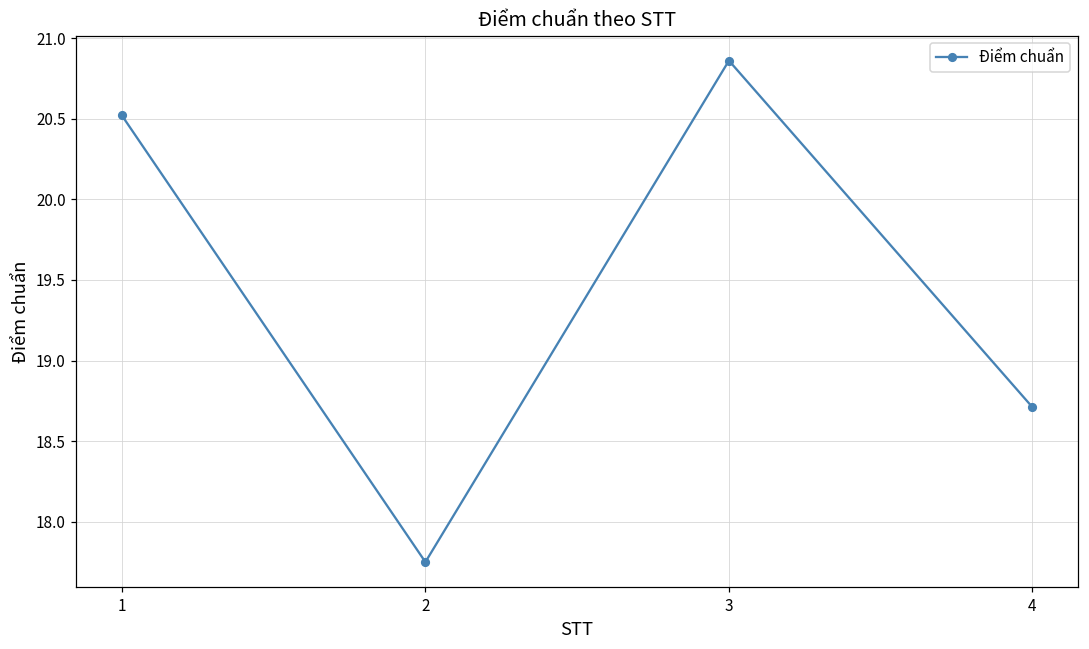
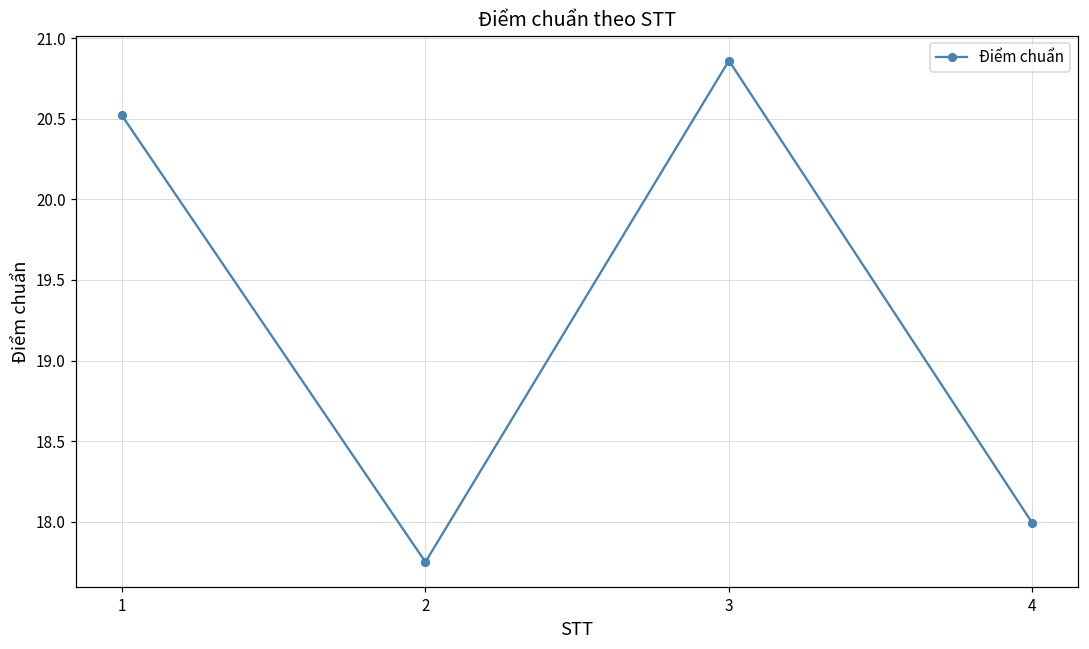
  {
    "1": 20.52,
    "2": 17.75,
    "3": 20.86,
-   "4": 18.71
+   "4": 17.99
  }
